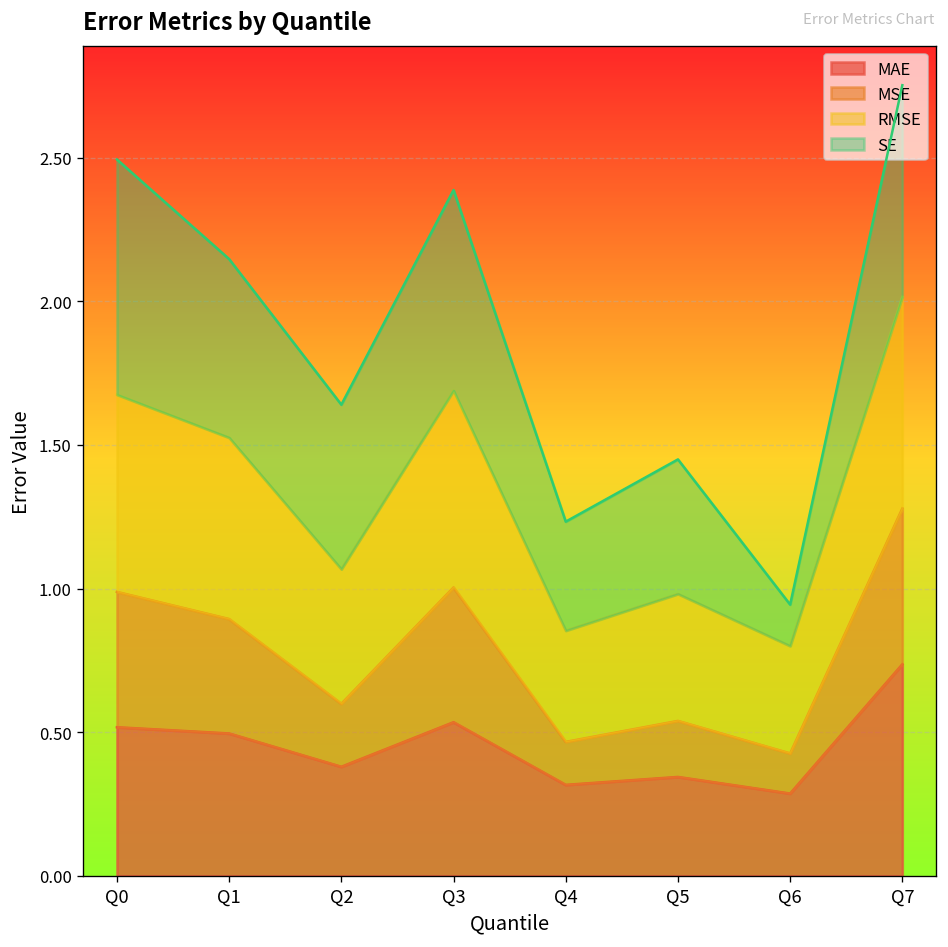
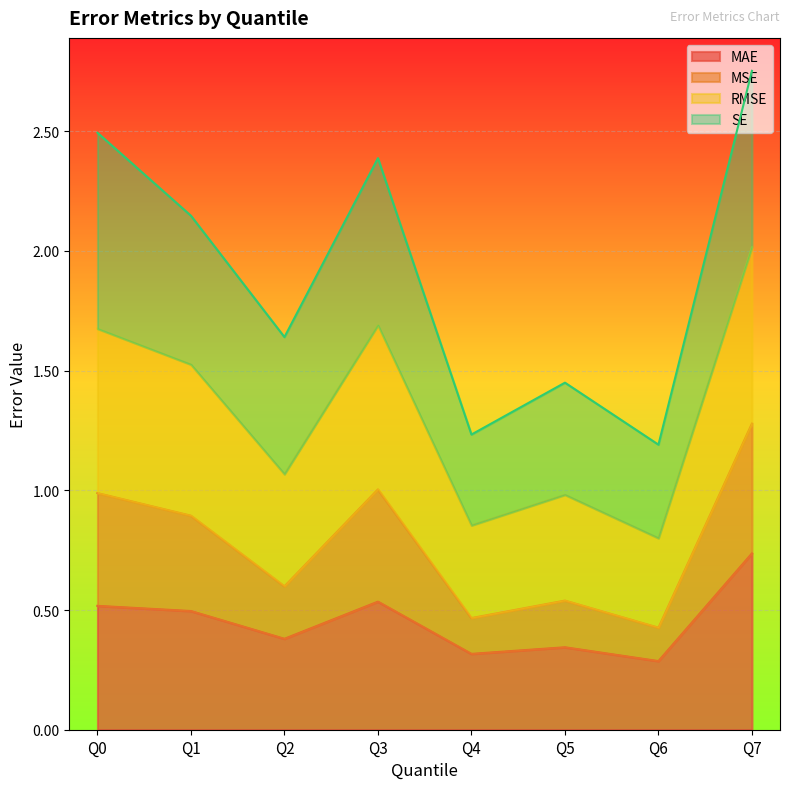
  {
    "SE": {
      "Q0": 0.82,
      "Q1": 0.62,
      "Q2": 0.57,
      "Q3": 0.70,
      "Q4": 0.38,
      "Q5": 0.47,
-     "Q6": 0.14
+     "Q6": 0.39
    }
  }
